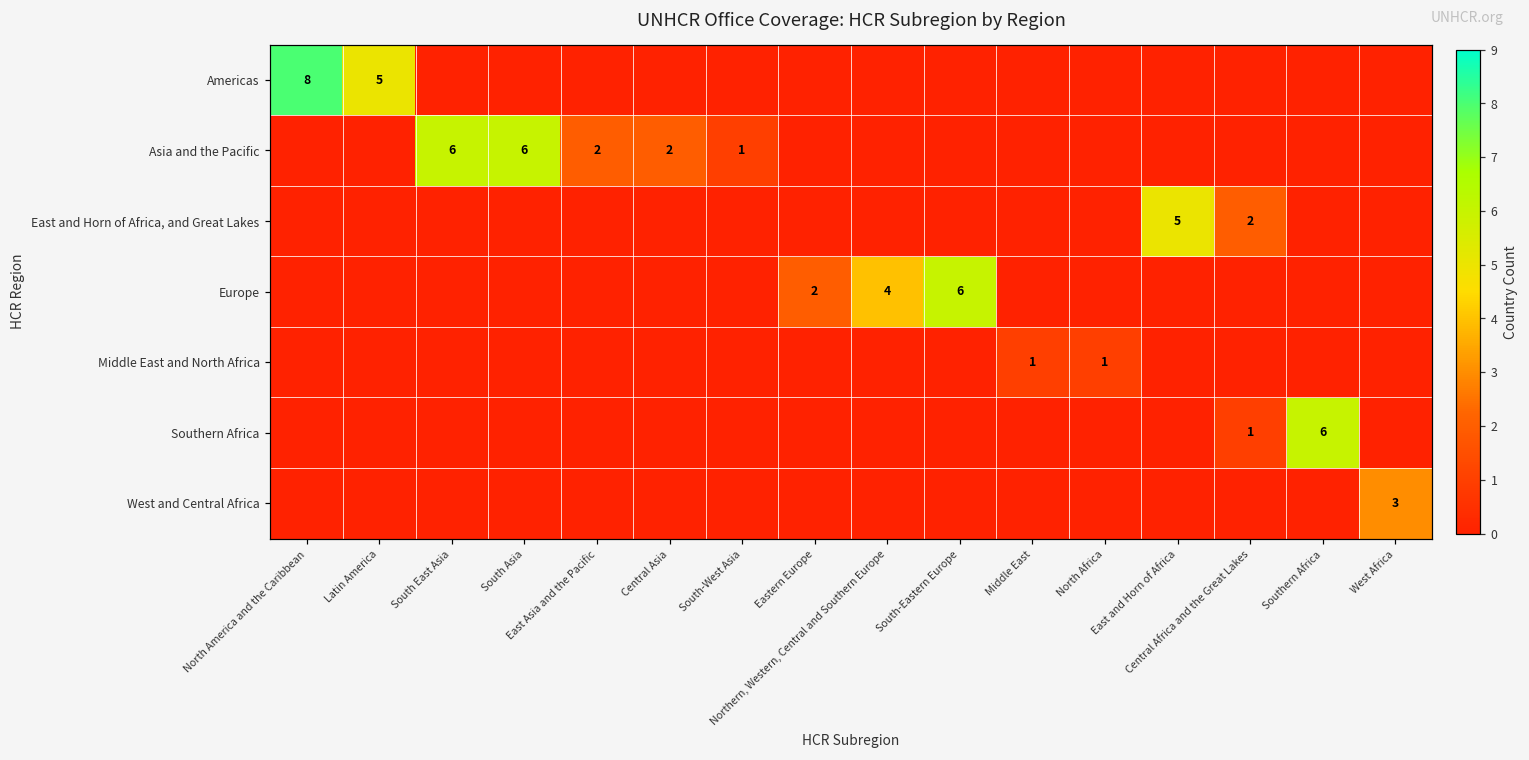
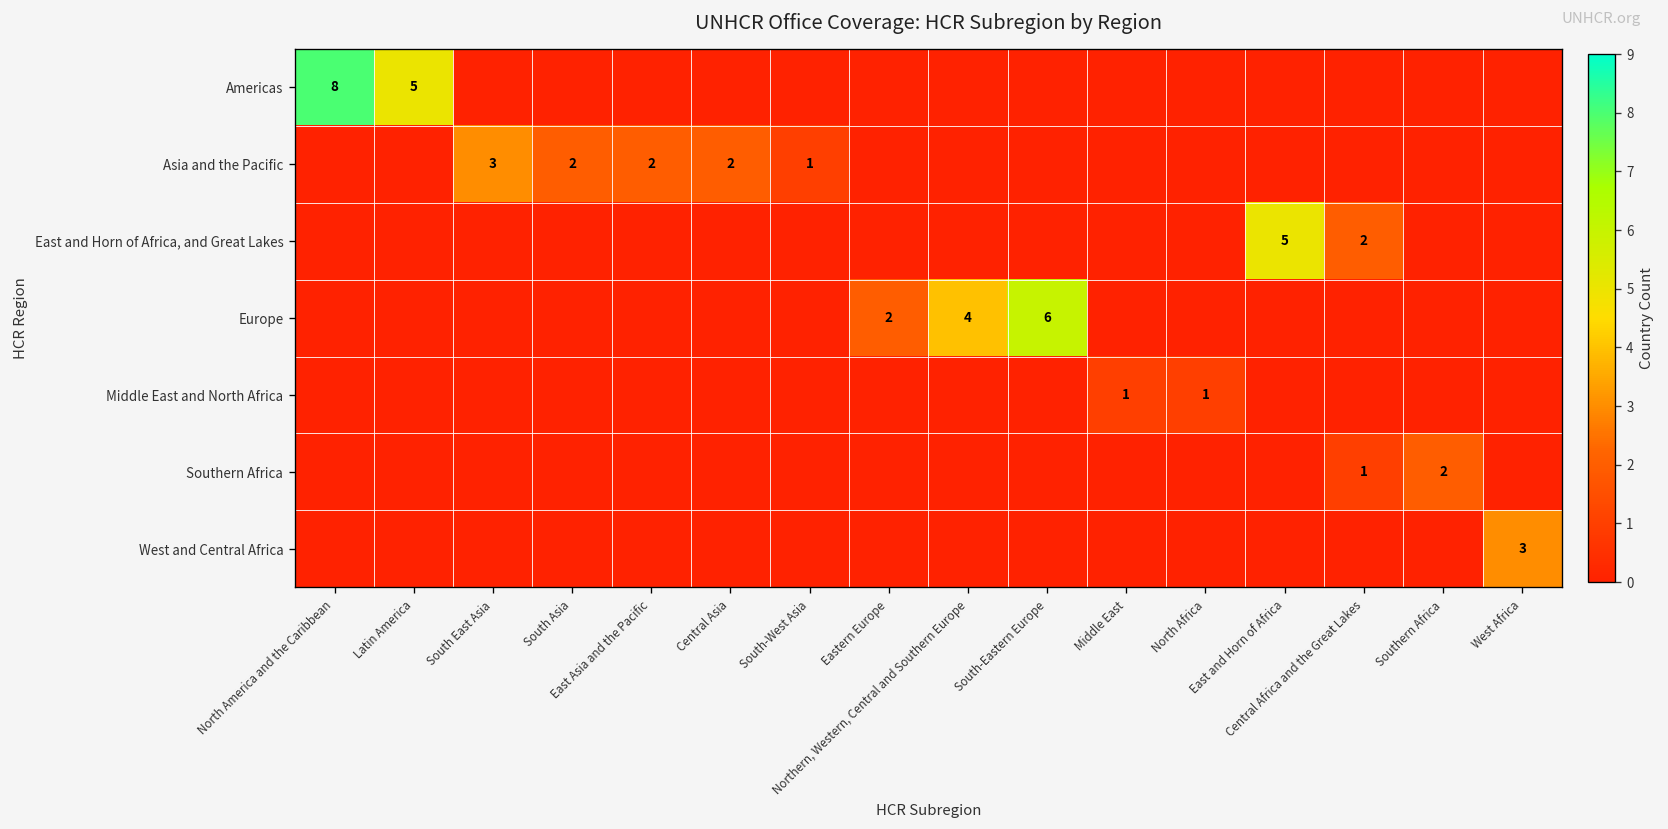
  {
    "Americas": {
      "North America and the Caribbean": 8,
      "Latin America": 5
    },
    "Asia and the Pacific": {
-     "South East Asia": 6,
-     "South Asia": 6,
+     "South East Asia": 3,
+     "South Asia": 2,
      "East Asia and the Pacific": 2,
      "Central Asia": 2,
      "South-West Asia": 1
    },
    "East and Horn of Africa, and Great Lakes": {
      "East and Horn of Africa": 5,
      "Central Africa and the Great Lakes": 2
    },
    "Europe": {
      "Eastern Europe": 2,
      "Northern, Western, Central and Southern Europe": 4,
      "South-Eastern Europe": 6
    },
    "Middle East and North Africa": {
      "Middle East": 1,
      "North Africa": 1
    },
    "Southern Africa": {
      "Central Africa and the Great Lakes": 1,
-     "Southern Africa": 6
+     "Southern Africa": 2
    },
    "West and Central Africa": {
      "West Africa": 3
    }
  }
